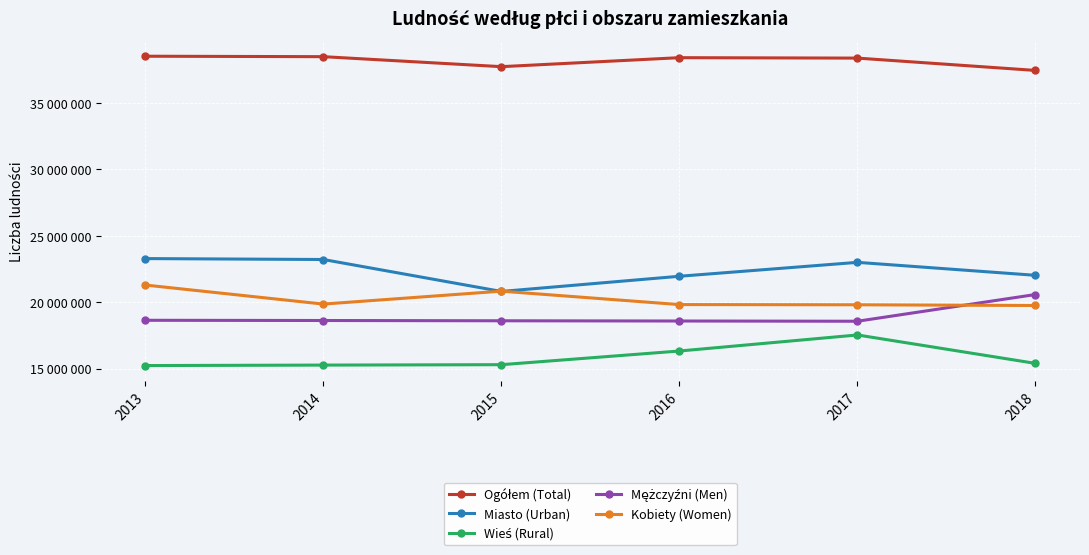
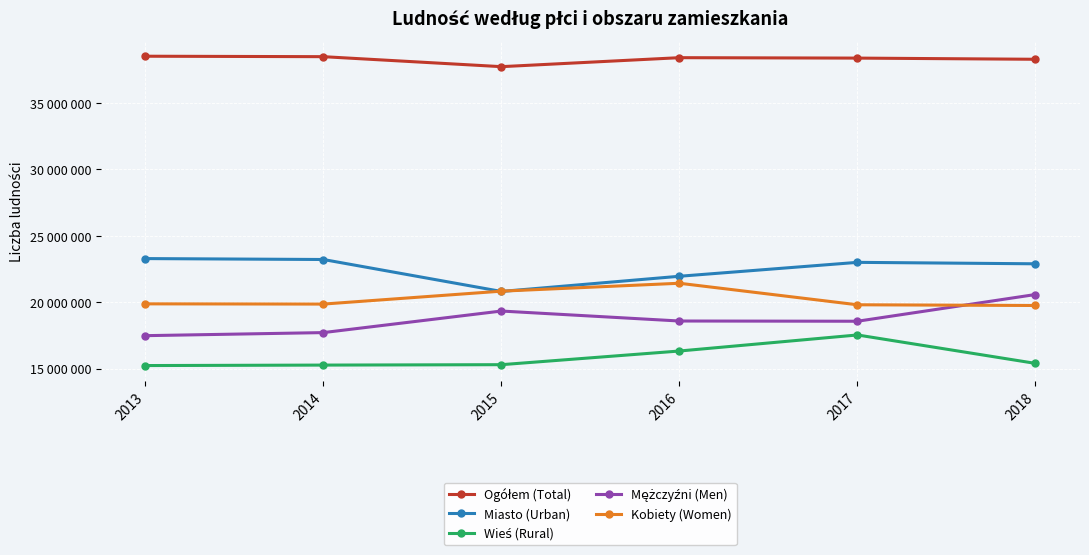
  {
    "Ogółem (Total)": {
      "2013": 38500000,
      "2014": 38500000,
      "2015": 37700000,
      "2016": 38400000,
      "2017": 38400000,
-     "2018": 37400000
+     "2018": 38300000
    },
    "Miasto (Urban)": {
      "2013": 23300000,
      "2014": 23200000,
      "2016": 21900000,
      "2017": 23000000,
-     "2018": 22000000
+     "2018": 22900000
    },
    "Wieś (Rural)": {
      "2013": 15200000,
      "2014": 15300000,
      "2015": 15300000,
      "2016": 16300000,
      "2017": 17500000,
      "2018": 15400000
    },
    "Mężczyźni (Men)": {
-     "2013": 18600000,
-     "2014": 18600000,
-     "2015": 18600000,
+     "2013": 17500000,
+     "2014": 17700000,
+     "2015": 19300000,
      "2016": 18600000,
      "2017": 18600000,
      "2018": 20600000
    },
    "Kobiety (Women)": {
-     "2013": 21300000,
+     "2013": 19900000,
      "2014": 19800000,
-     "2016": 19800000,
+     "2016": 21400000,
      "2017": 19800000,
      "2018": 19700000
    }
  }
